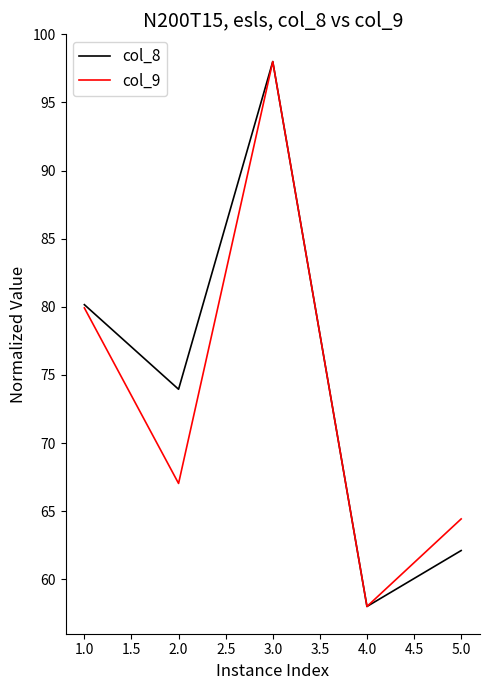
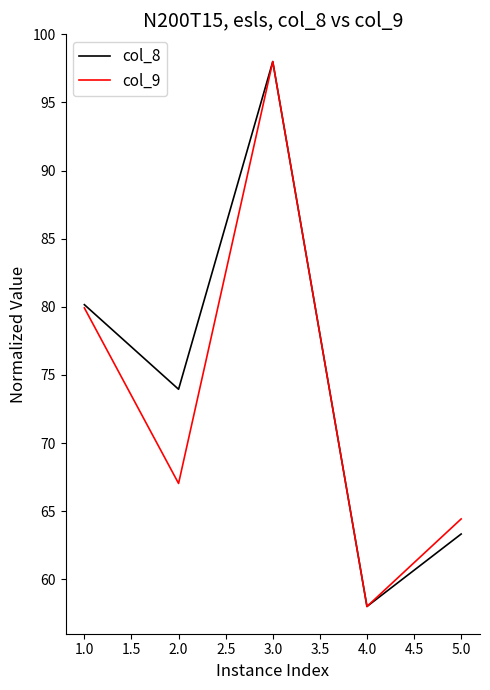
  {
    "col_8": {
      "1.0": 80.2,
      "2.0": 73.9,
-     "5.0": 62.1
+     "5.0": 63.3
    },
    "col_9": {
      "1.0": 79.9,
      "2.0": 67.0,
      "5.0": 64.4
    }
  }
